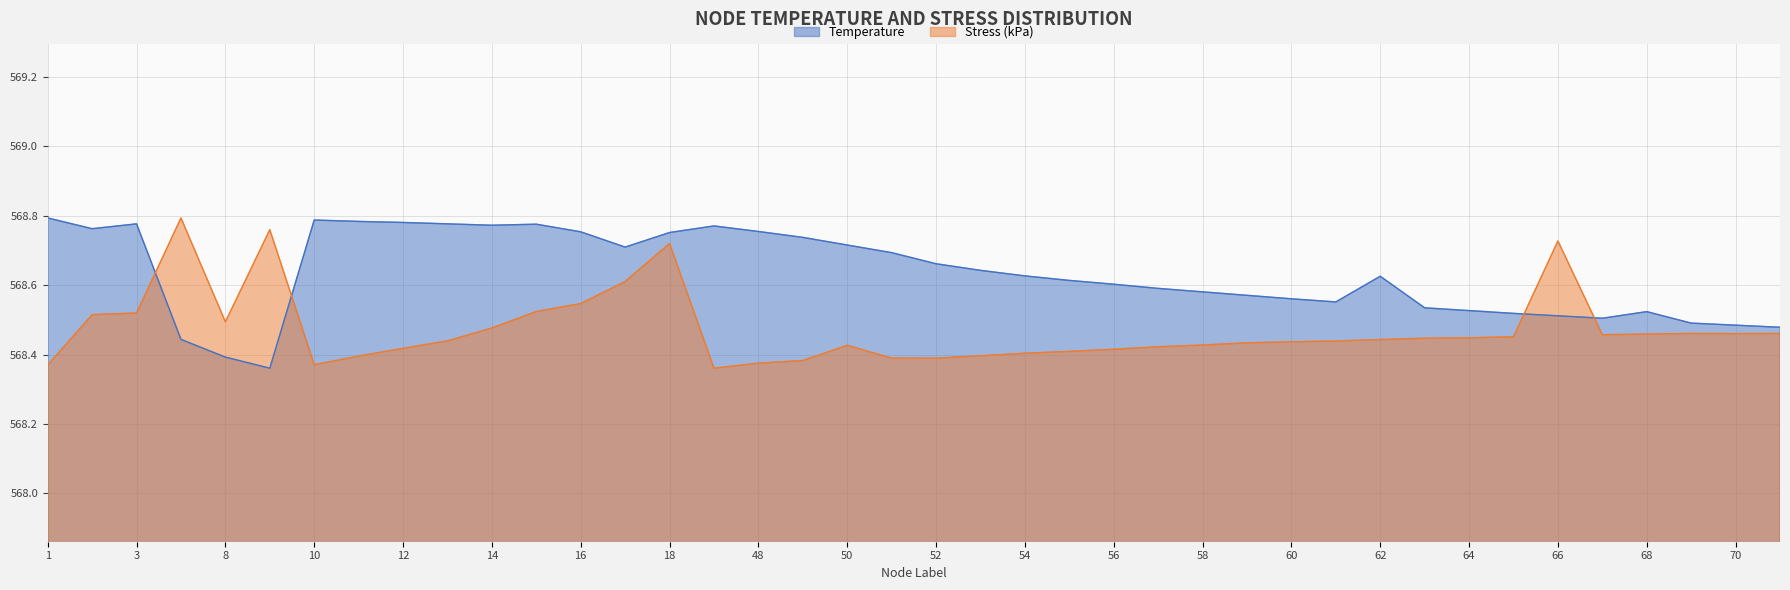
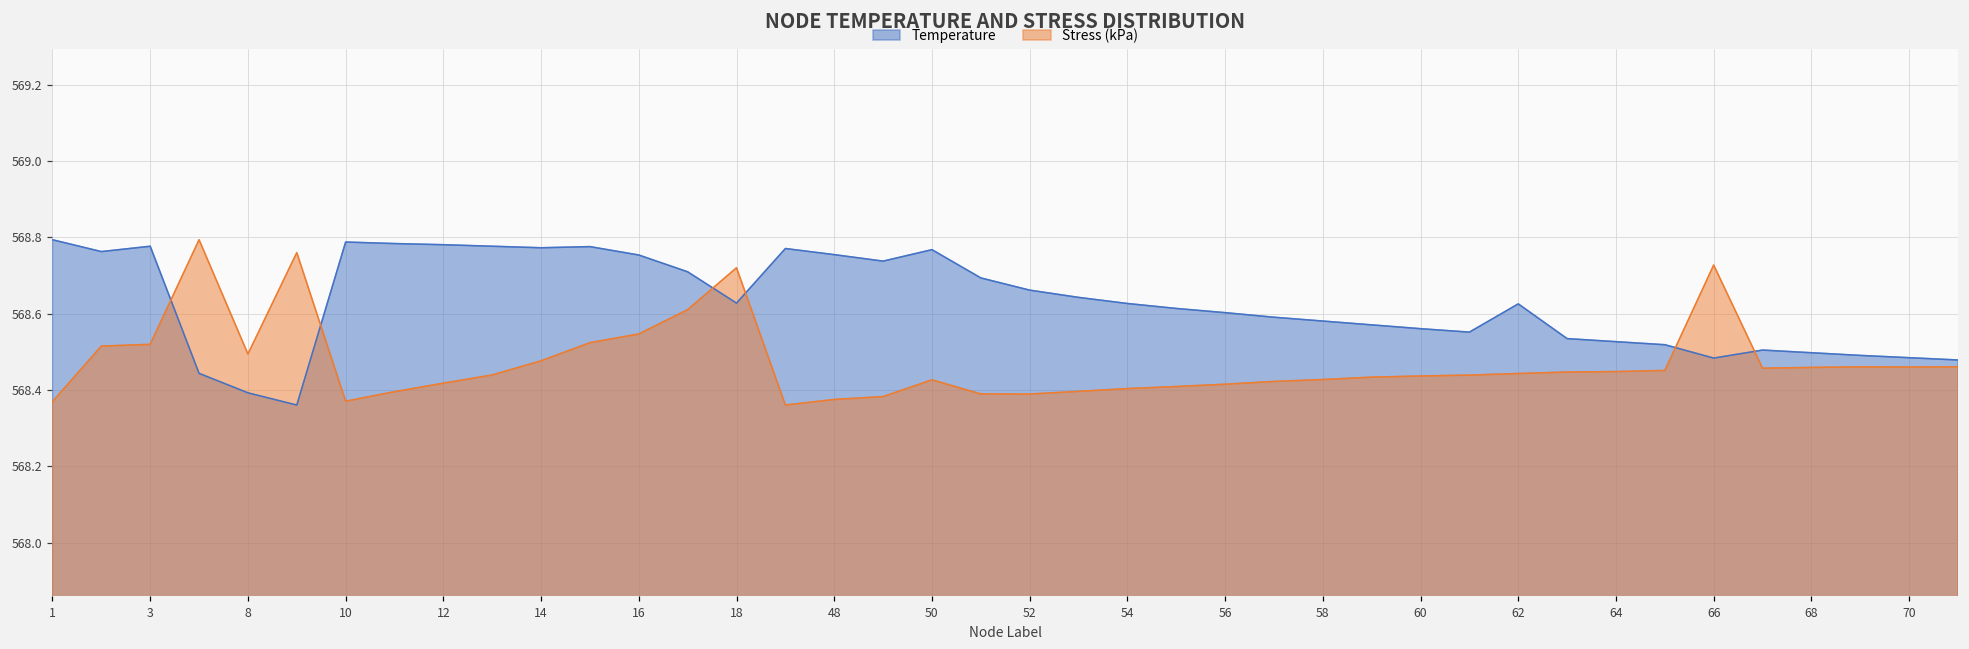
  {
    "Temperature": {
      "8": 568.39,
      "10": 568.79,
      "12": 568.78,
      "14": 568.77,
      "16": 568.75,
-     "18": 568.75,
+     "18": 568.63,
      "48": 568.76,
-     "50": 568.72,
+     "50": 568.77,
      "52": 568.66,
      "54": 568.63,
      "56": 568.60,
      "58": 568.58,
      "60": 568.56,
      "62": 568.63,
      "64": 568.53,
-     "66": 568.51,
-     "68": 568.52,
+     "66": 568.48,
+     "68": 568.50,
      "70": 568.49
    },
    "Stress (kPa)": {
      "8": 568.49,
      "10": 568.37,
      "12": 568.42,
      "14": 568.48,
      "16": 568.55,
      "18": 568.72,
      "48": 568.38,
      "50": 568.43,
      "52": 568.39,
      "54": 568.40,
      "56": 568.42,
      "58": 568.43,
      "60": 568.44,
      "62": 568.44,
      "64": 568.45,
      "66": 568.73,
      "68": 568.46,
      "70": 568.46
    }
  }
